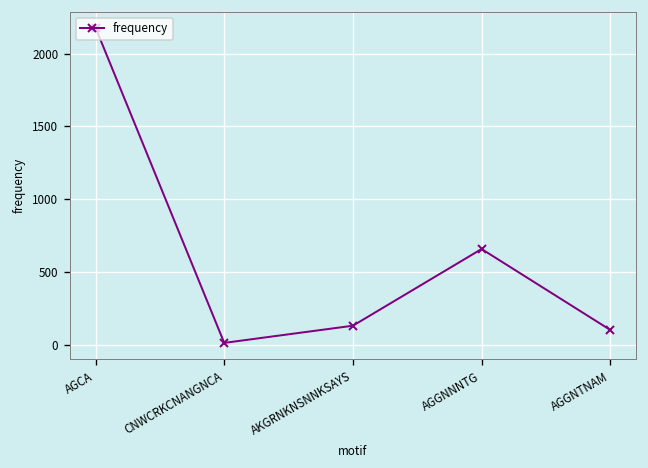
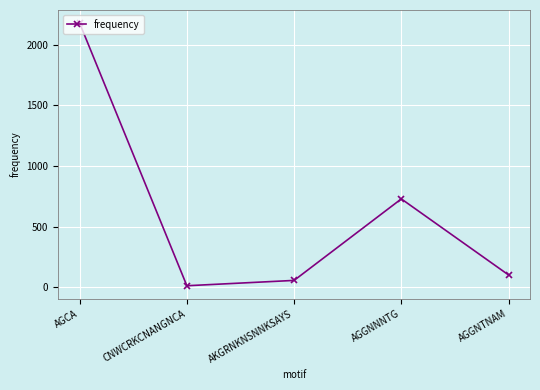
  {
    "CNWCRKCNANGNCA": 10,
-   "AKGRNKNSNNKSAYS": 130,
-   "AGGNNNTG": 660,
+   "AKGRNKNSNNKSAYS": 60,
+   "AGGNNNTG": 730,
    "AGGNTNAM": 100
  }
